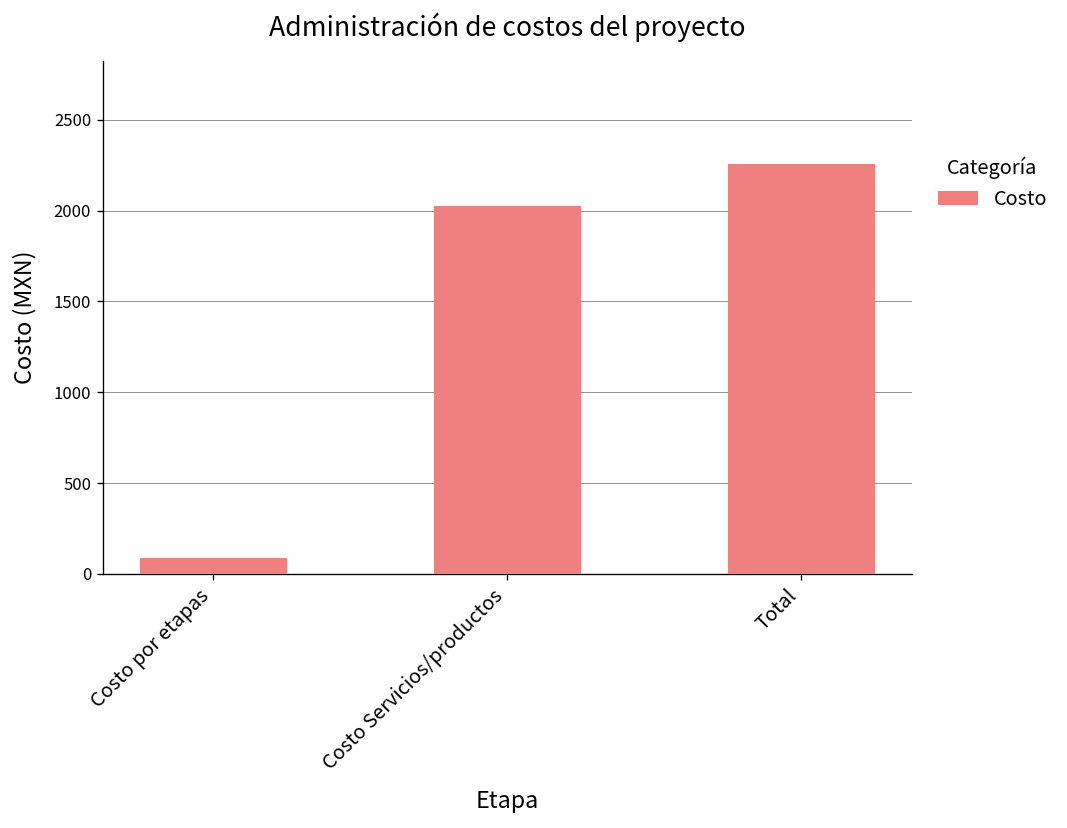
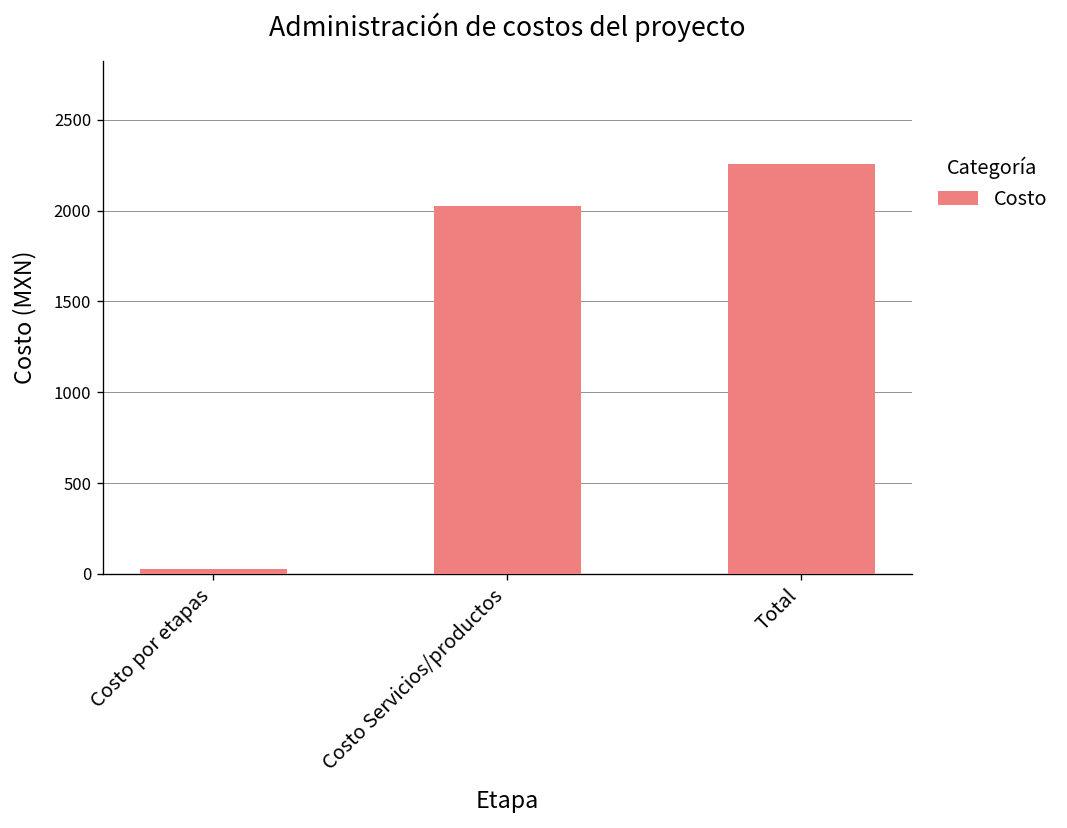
  {
-   "Costo por etapas": 90,
+   "Costo por etapas": 30,
    "Costo Servicios/productos": 2030,
    "Total": 2260
  }
